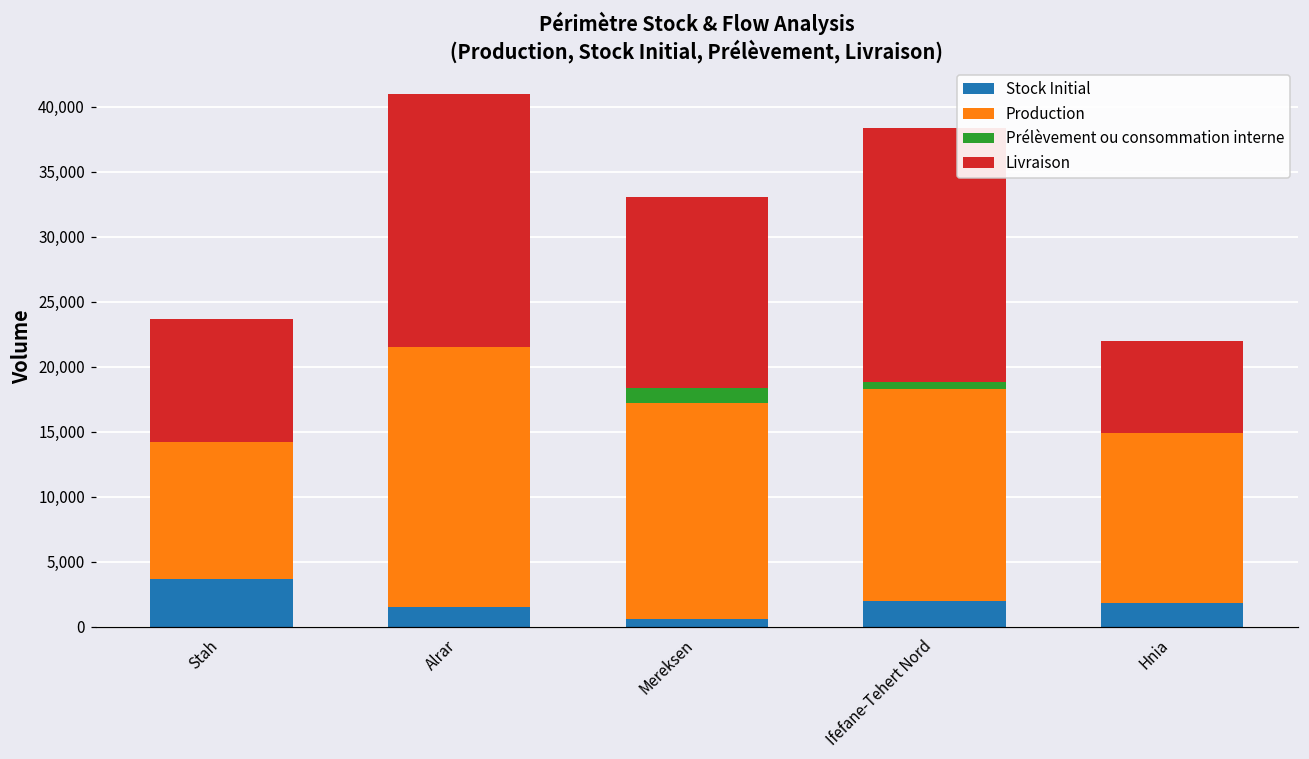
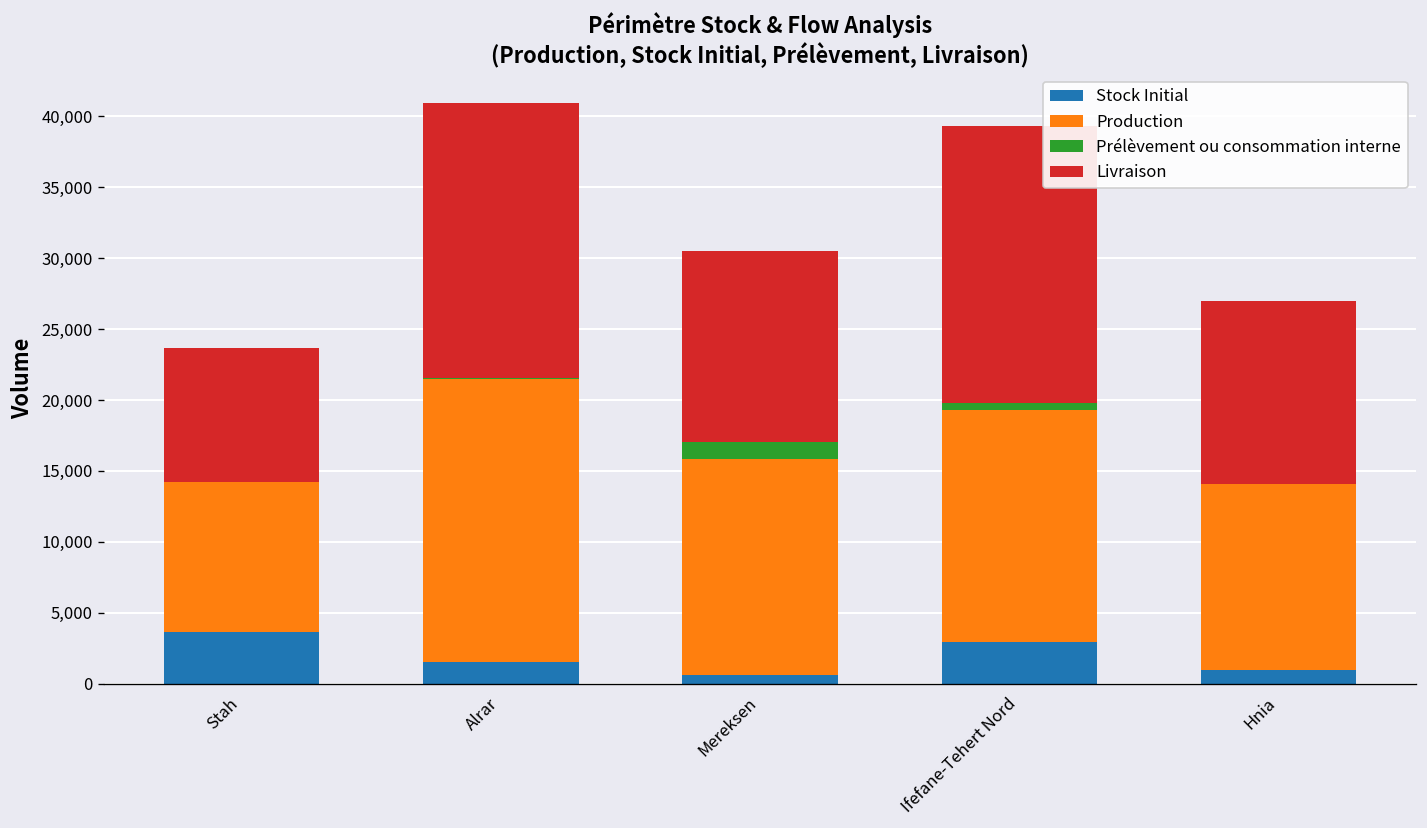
  {
    "Stock Initial": {
      "Stah": "3,600",
      "Alrar": "1,500",
      "Mereksen": "600",
-     "Ifefane-Tehert Nord": "2,000",
-     "Hnia": "1,800"
+     "Ifefane-Tehert Nord": "3,000",
+     "Hnia": "1,000"
    },
    "Production": {
      "Stah": "10,600",
      "Alrar": "20,000",
-     "Mereksen": "16,600",
+     "Mereksen": "15,300",
      "Ifefane-Tehert Nord": "16,300",
      "Hnia": "13,100"
    },
    "Prélèvement ou consommation interne": {
      "Stah": "0",
      "Mereksen": "1,200",
      "Ifefane-Tehert Nord": "500",
      "Hnia": "0"
    },
    "Livraison": {
      "Stah": "9,400",
      "Alrar": "19,400",
-     "Mereksen": "14,600",
+     "Mereksen": "13,500",
      "Ifefane-Tehert Nord": "19,500",
-     "Hnia": "7,100"
+     "Hnia": "12,900"
    }
  }
